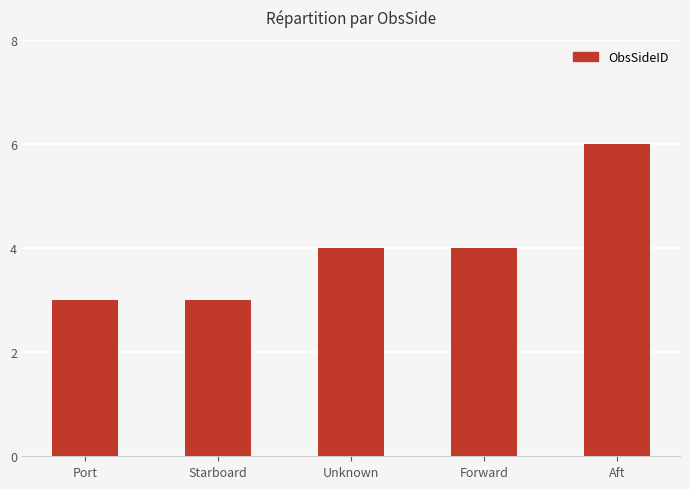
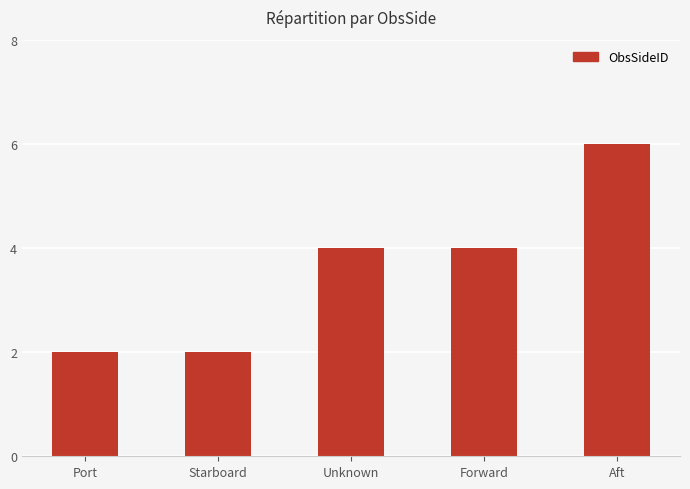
  {
-   "Port": 3,
-   "Starboard": 3,
+   "Port": 2,
+   "Starboard": 2,
    "Unknown": 4,
    "Forward": 4,
    "Aft": 6
  }
